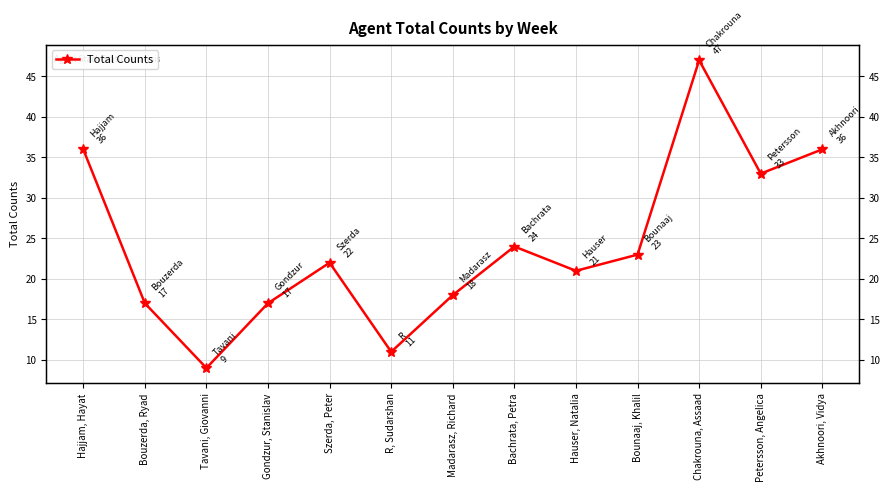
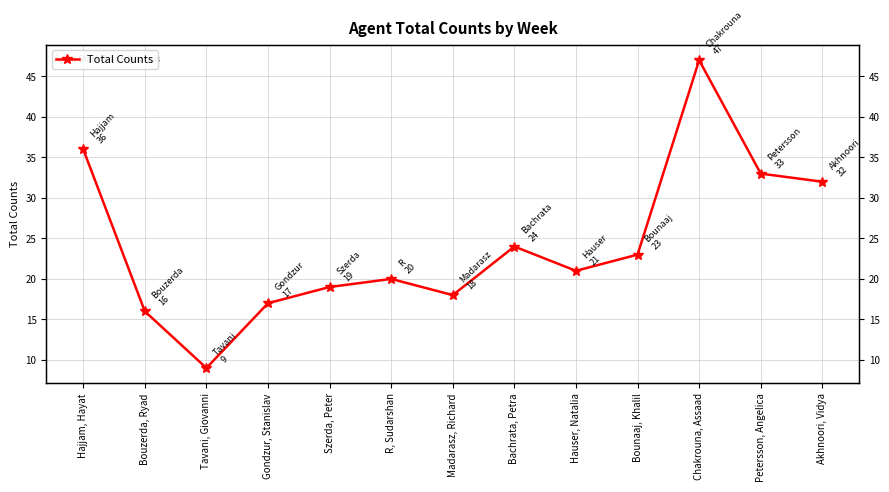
  {
    "Hajjam, Hayat": 36,
-   "Bouzerda, Ryad": 17,
+   "Bouzerda, Ryad": 16,
    "Tavani, Giovanni": 9,
    "Gondzur, Stanislav": 17,
-   "Szerda, Peter": 22,
-   "R, Sudarshan": 11,
+   "Szerda, Peter": 19,
+   "R, Sudarshan": 20,
    "Madarasz, Richard": 18,
    "Bachrata, Petra": 24,
    "Hauser, Natalia": 21,
    "Bounaaj, Khalil": 23,
    "Chakrouna, Assaad": 47,
    "Petersson, Angelica": 33,
-   "Akhnoori, Vidya": 36
+   "Akhnoori, Vidya": 32
  }
